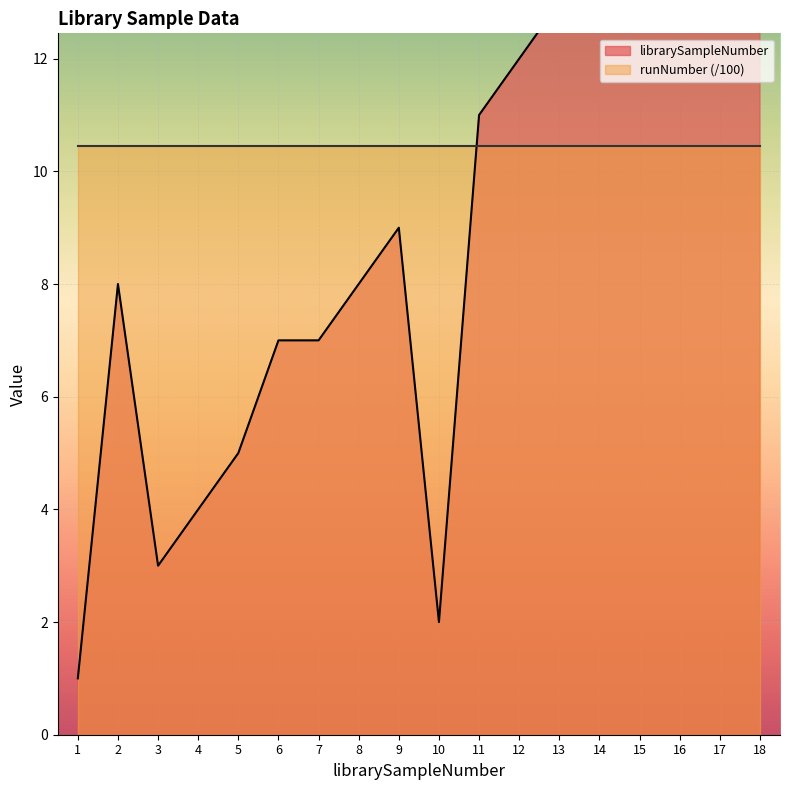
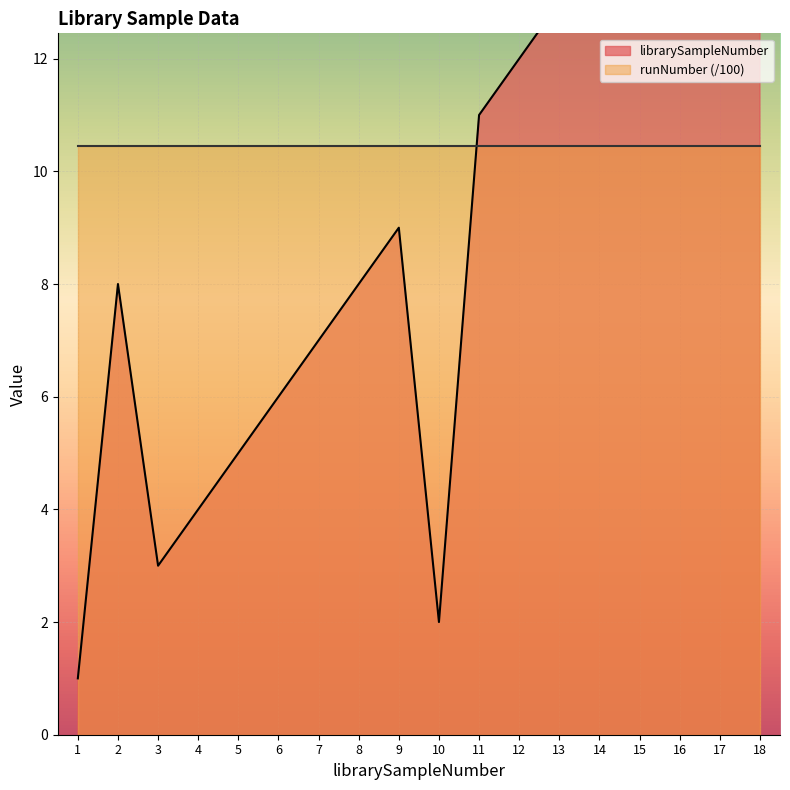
  {
    "librarySampleNumber": {
      "1": 1,
      "2": 8,
      "3": 3,
      "4": 4,
      "5": 5,
-     "6": 7,
+     "6": 6,
      "7": 7,
      "8": 8,
      "9": 9,
      "10": 2,
      "11": 11,
      "12": 12
    },
    "runNumber (/100)": {
      "1": 10.5,
      "2": 10.5,
      "3": 10.5,
      "4": 10.5,
      "5": 10.5,
      "6": 10.5,
      "7": 10.5,
      "8": 10.5,
      "9": 10.5,
      "10": 10.5,
      "11": 10.5,
      "12": 10.5,
      "13": 10.5,
      "14": 10.5,
      "15": 10.5,
      "16": 10.5,
      "17": 10.5,
      "18": 10.5
    }
  }
